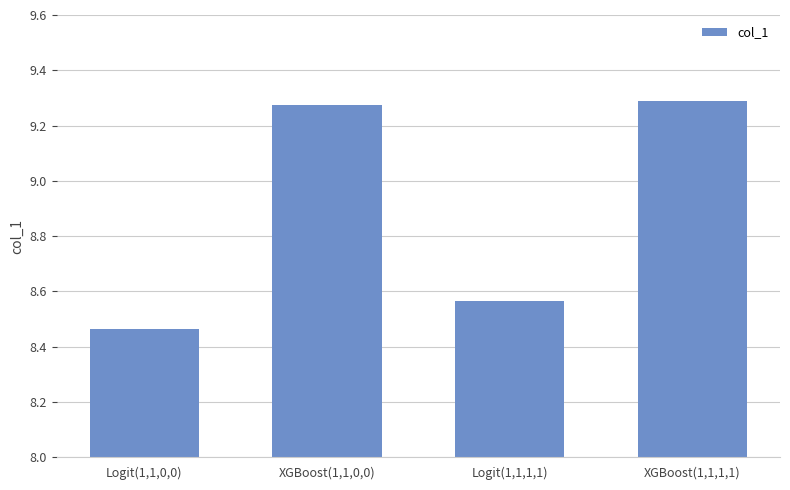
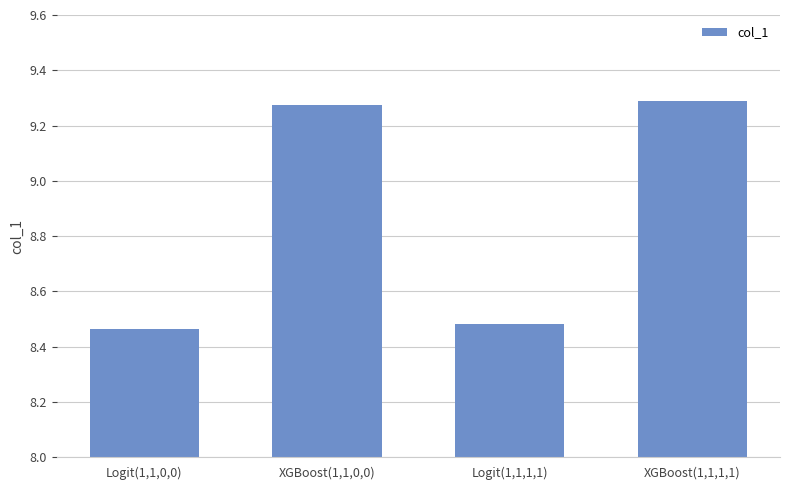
  {
    "Logit(1,1,0,0)": 8.46,
    "XGBoost(1,1,0,0)": 9.28,
-   "Logit(1,1,1,1)": 8.56,
+   "Logit(1,1,1,1)": 8.48,
    "XGBoost(1,1,1,1)": 9.29
  }
